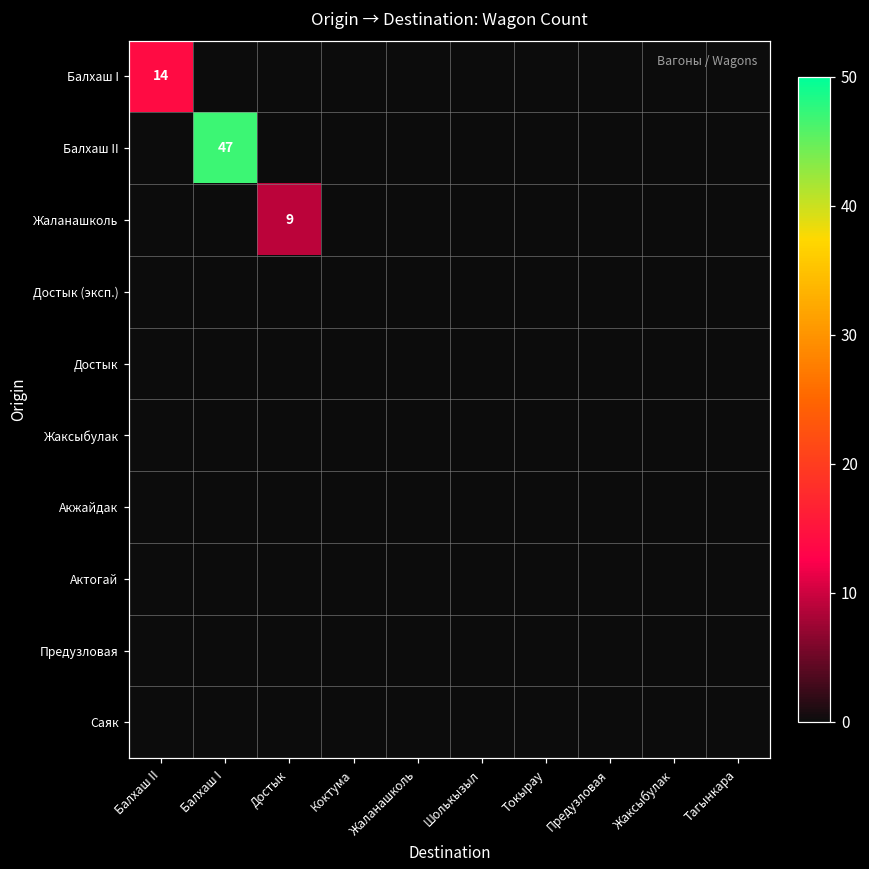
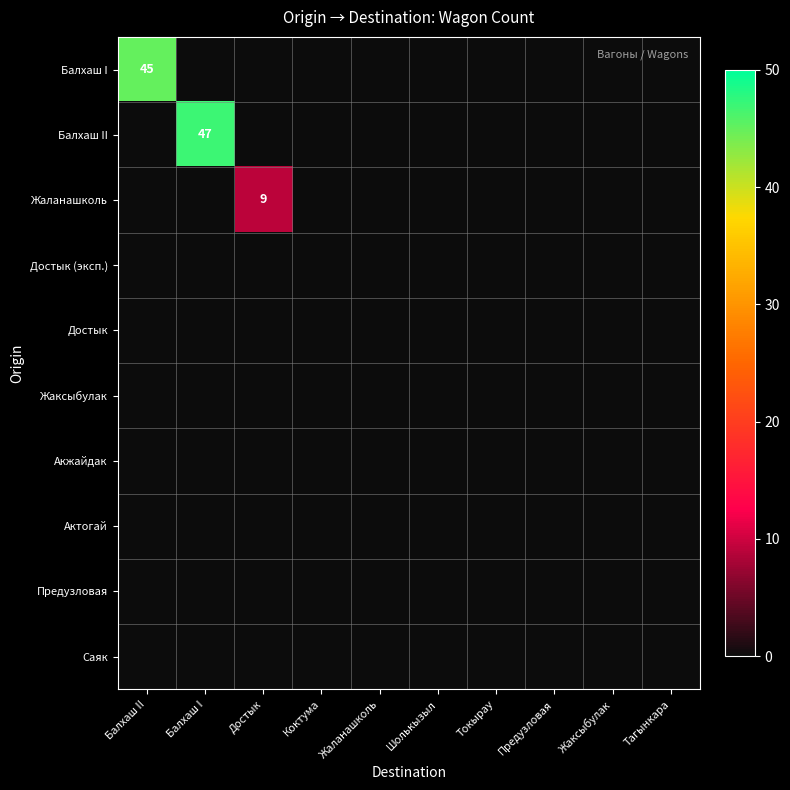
  {
    "Балхаш I": {
-     "Балхаш II": 14
+     "Балхаш II": 45
    },
    "Балхаш II": {
      "Балхаш I": 47
    },
    "Жаланашколь": {
      "Достык": 9
    }
  }
